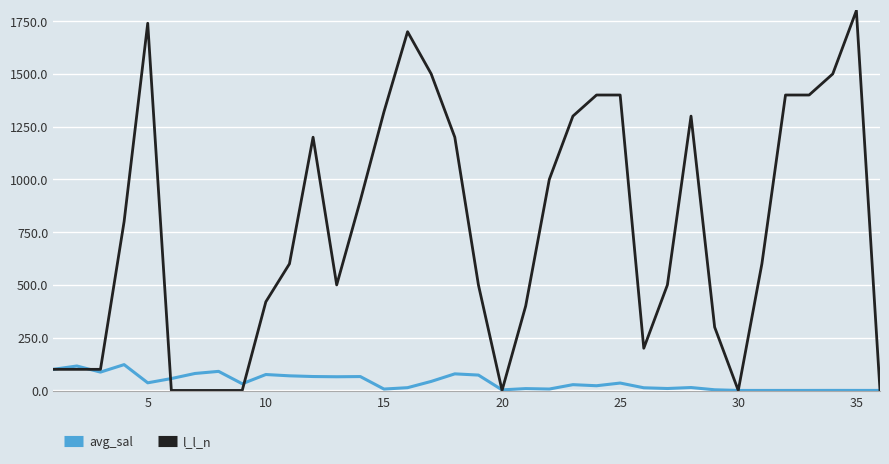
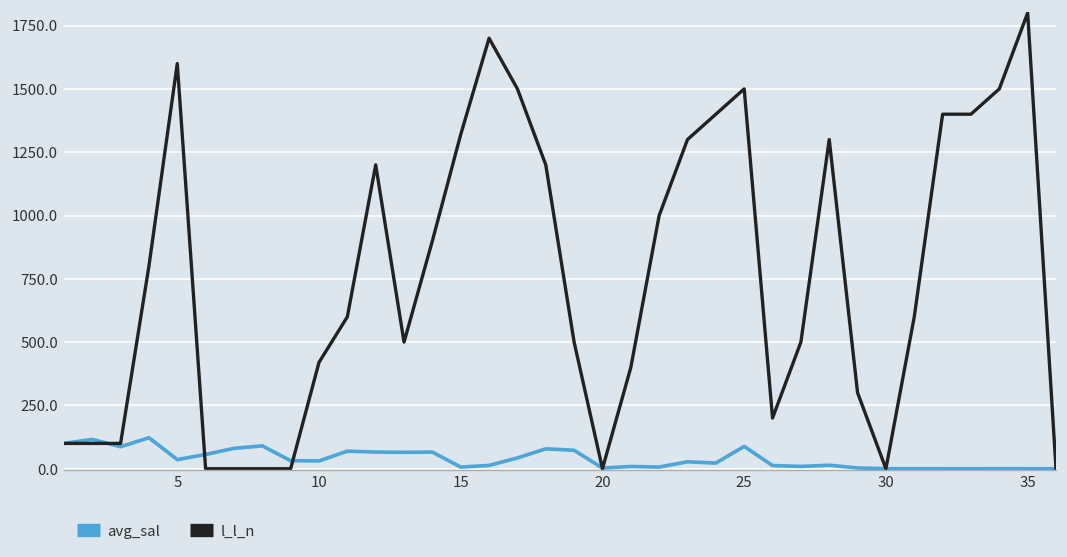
  {
    "avg_sal": {
      "5": 40,
-     "10": 80,
+     "10": 30,
      "15": 10,
-     "25": 40,
+     "25": 90,
      "35": 0
    },
    "l_l_n": {
-     "5": 1740,
+     "5": 1600,
      "10": 420,
      "15": 1320,
-     "25": 1400,
+     "25": 1500,
      "35": 1800
    }
  }
